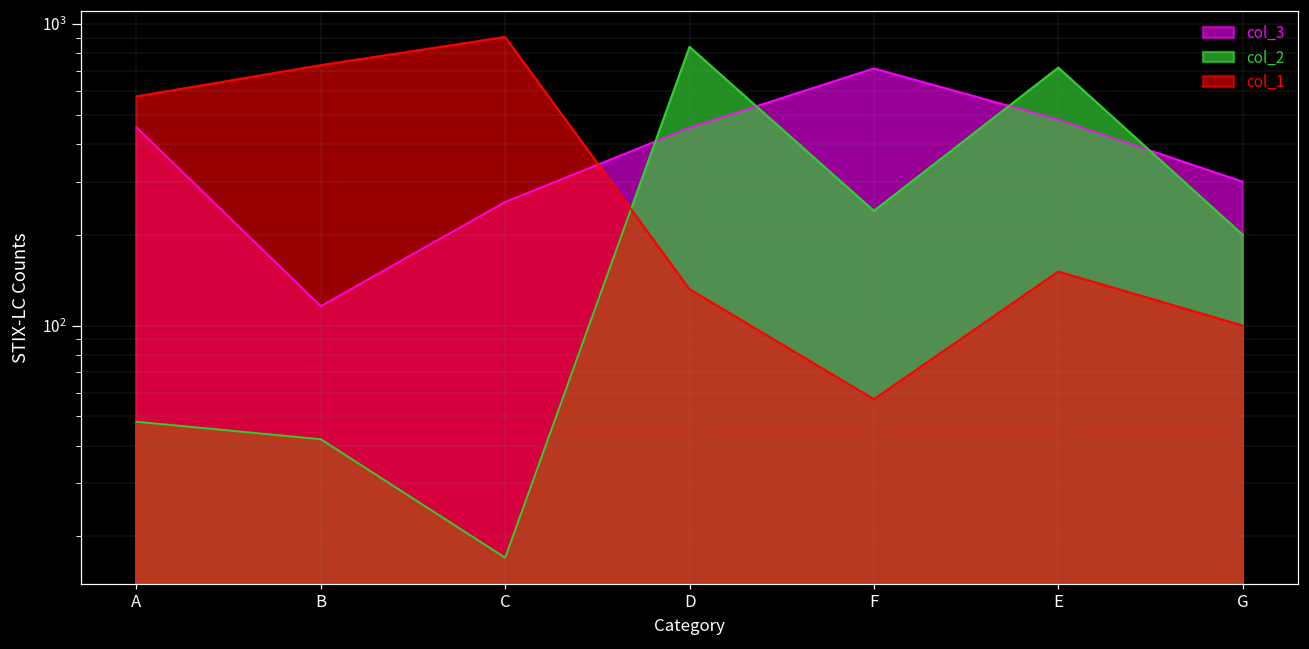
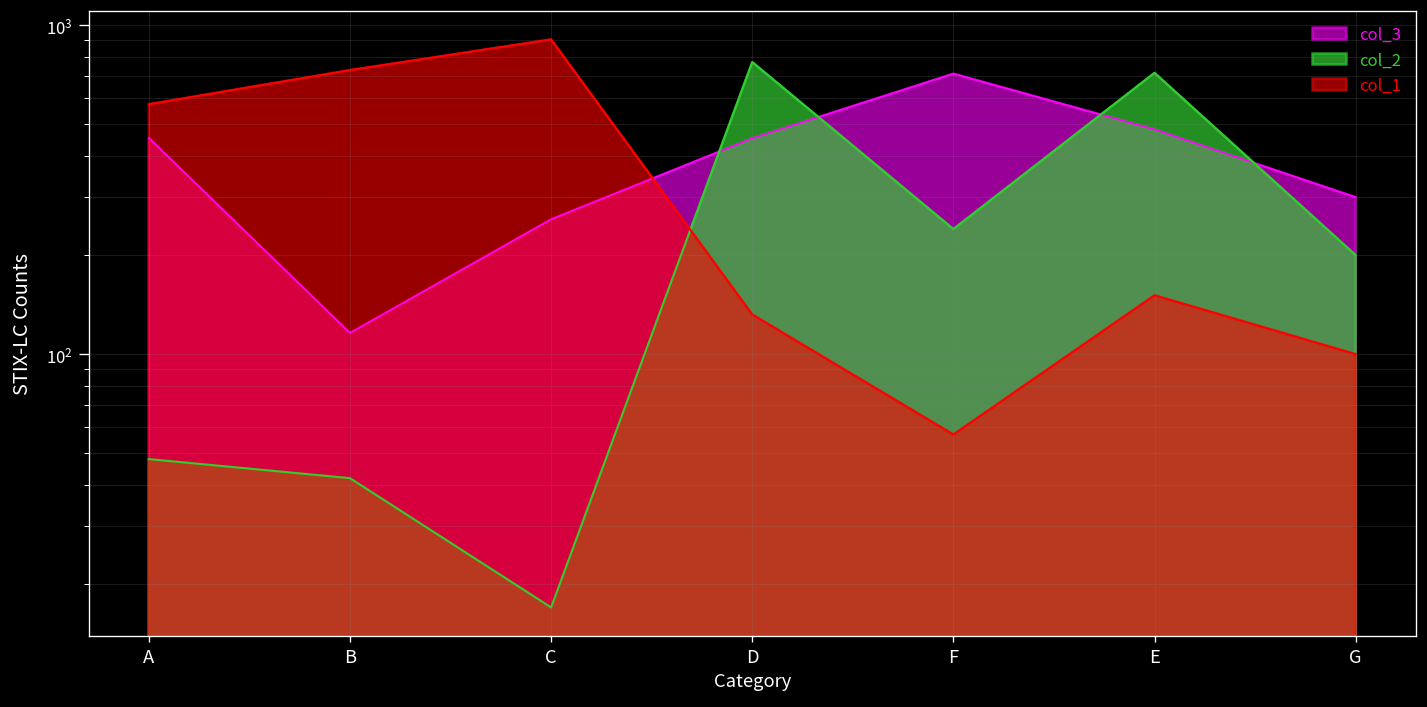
  {
    "col_3": {
      "A": 450,
      "B": 116,
      "C": 260,
      "D": 450,
      "F": 710,
      "E": 480,
      "G": 300
    },
    "col_2": {
      "A": 48,
      "B": 42,
      "C": 17,
-     "D": 840,
+     "D": 770,
      "F": 240,
      "E": 720,
      "G": 200
    },
    "col_1": {
      "A": 580,
      "B": 730,
      "C": 910,
      "D": 130,
      "F": 57,
      "E": 150,
      "G": 100
    }
  }
